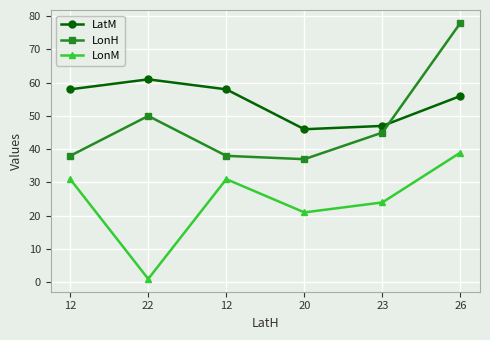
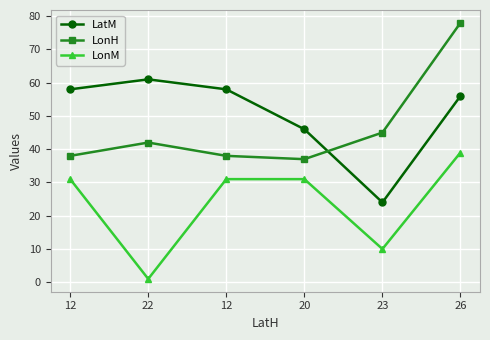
  {
    "LatM": {
      "22": 61,
      "20": 46,
-     "23": 47,
+     "23": 24,
      "26": 56
    },
    "LonH": {
-     "22": 50,
+     "22": 42,
      "20": 37,
      "23": 45,
      "26": 78
    },
    "LonM": {
      "22": 1,
-     "20": 21,
-     "23": 24,
+     "20": 31,
+     "23": 10,
      "26": 39
    }
  }
